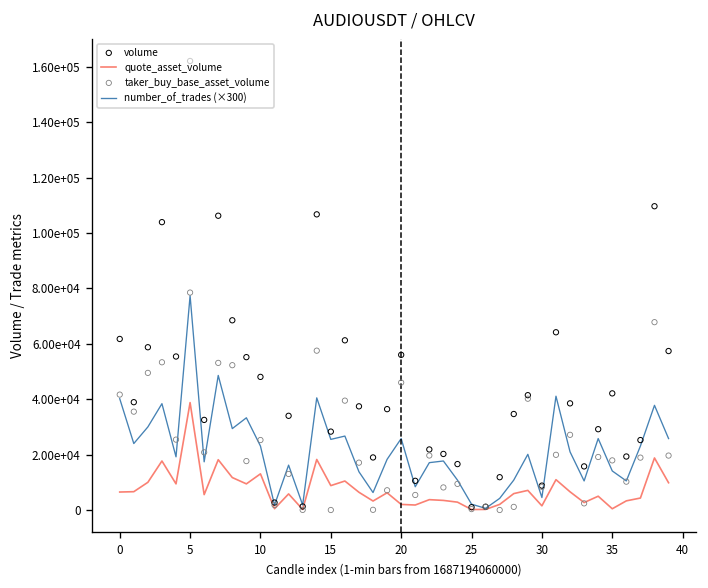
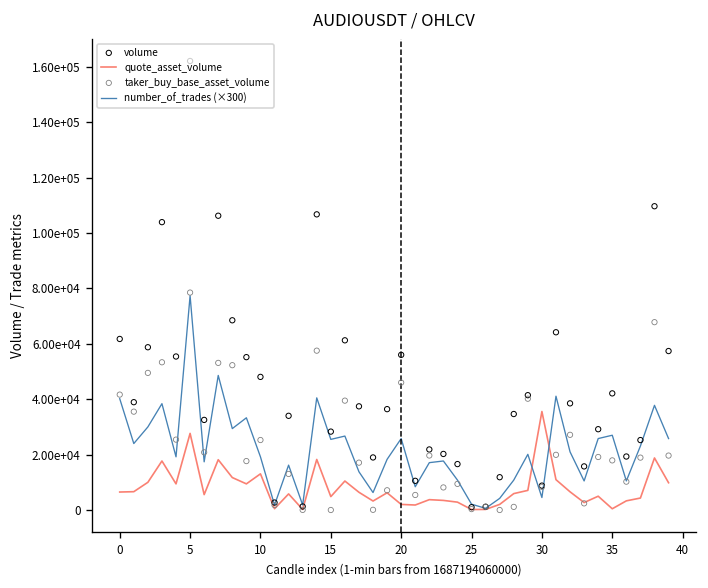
  {
    "quote_asset_volume": {
      "0": 6000,
-     "5": 39000,
+     "5": 28000,
      "10": 13000,
-     "15": 9000,
+     "15": 5000,
      "20": 2000,
-     "30": 2000,
+     "30": 36000,
      "35": 0
    },
    "number_of_trades (×300)": {
      "0": 40000,
      "5": 77000,
-     "10": 23000,
+     "10": 19000,
      "15": 26000,
      "20": 26000,
      "30": 5000,
-     "35": 14000
+     "35": 27000
    }
  }
